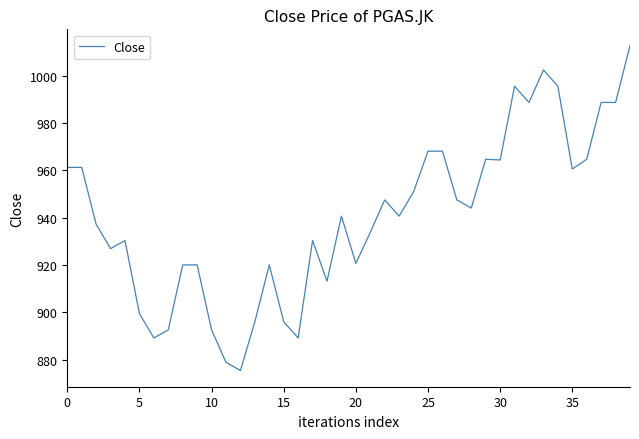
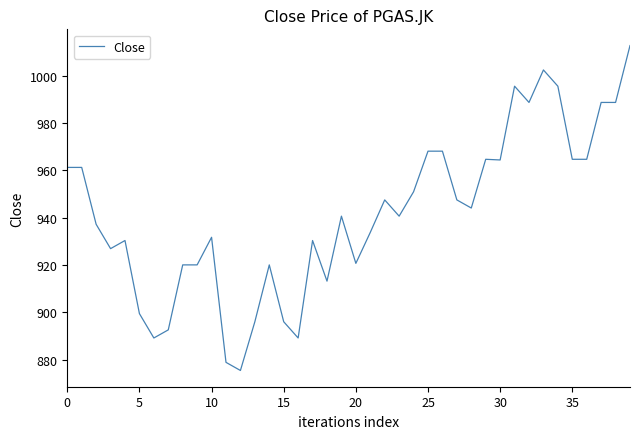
  {
    "0": 961,
    "5": 899,
-   "10": 893,
+   "10": 932,
    "15": 896,
    "20": 921,
    "25": 968,
    "30": 964,
-   "35": 961
+   "35": 965
  }
